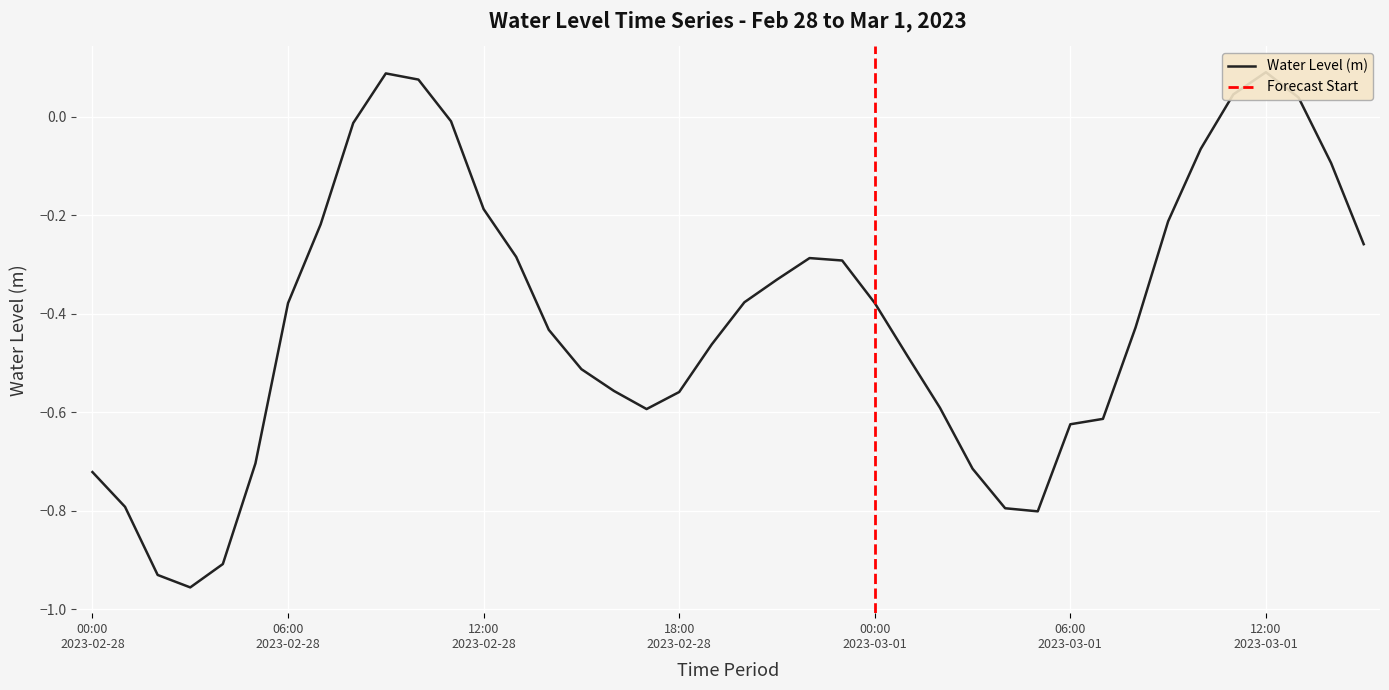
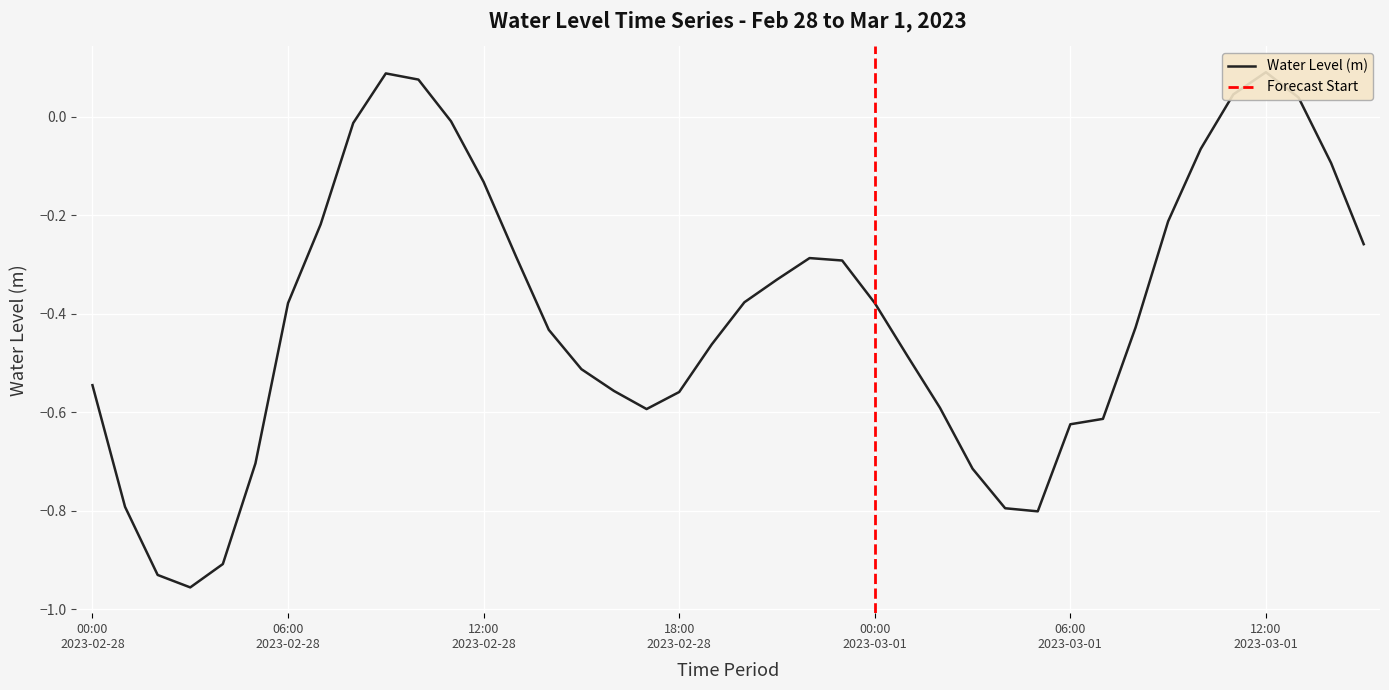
  {
-   "00:00 2023-02-28": -0.72,
+   "00:00 2023-02-28": -0.54,
    "06:00 2023-02-28": -0.38,
-   "12:00 2023-02-28": -0.19,
+   "12:00 2023-02-28": -0.13,
    "18:00 2023-02-28": -0.56,
    "00:00 2023-03-01": -0.38,
    "06:00 2023-03-01": -0.62
  }
